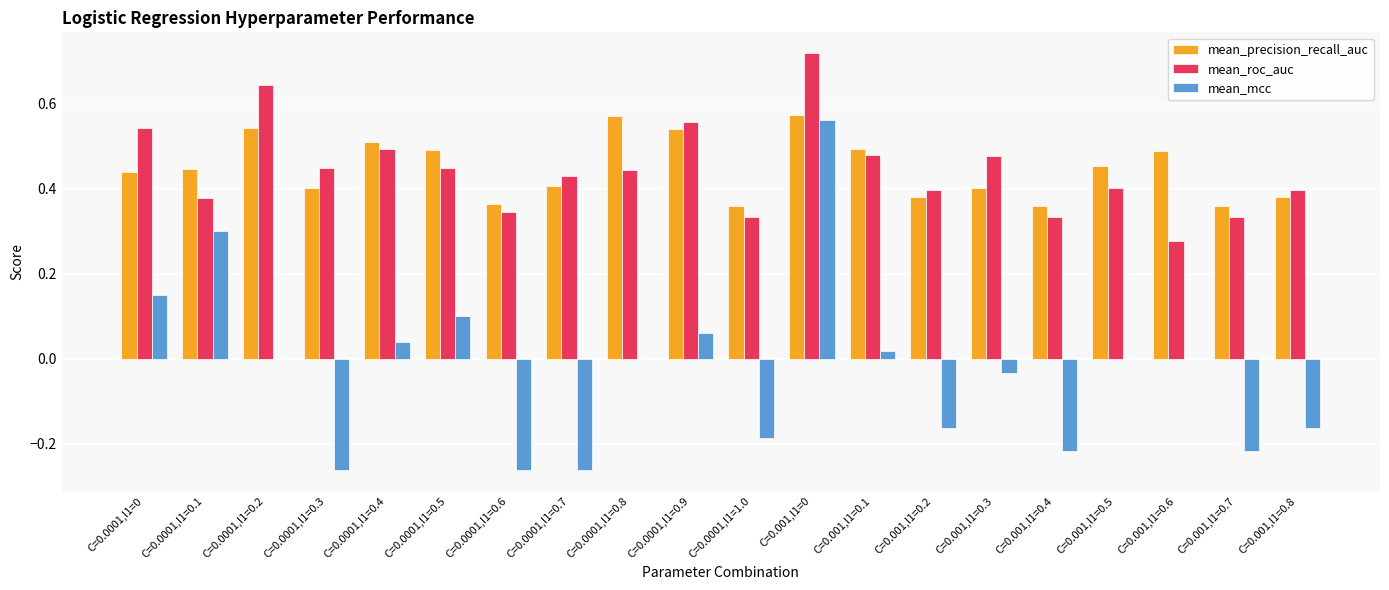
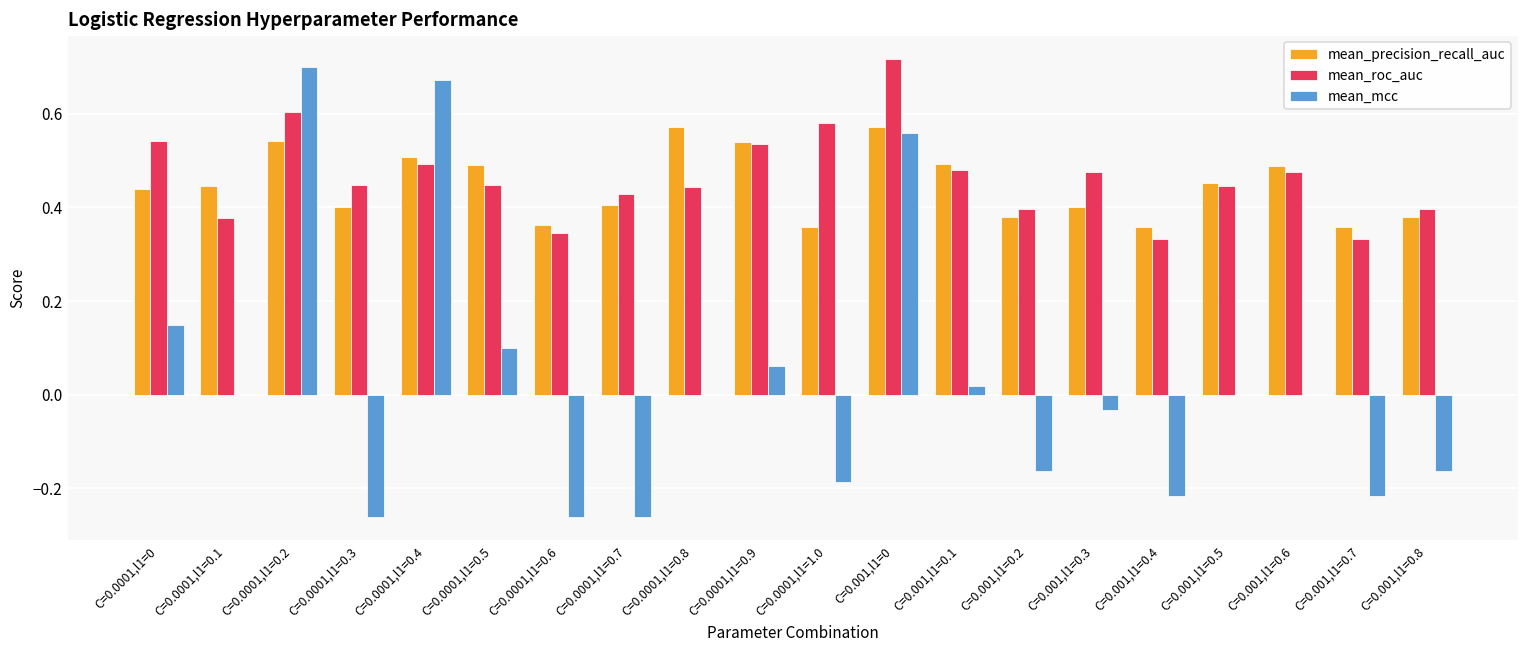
  {
    "mean_precision_recall_auc": {
      "C=0.0001,l1=0": 0.44,
      "C=0.0001,l1=0.1": 0.45,
      "C=0.0001,l1=0.2": 0.54,
      "C=0.0001,l1=0.3": 0.40,
      "C=0.0001,l1=0.4": 0.51,
      "C=0.0001,l1=0.5": 0.49,
      "C=0.0001,l1=0.6": 0.36,
      "C=0.0001,l1=0.7": 0.41,
      "C=0.0001,l1=0.8": 0.57,
      "C=0.0001,l1=0.9": 0.54,
      "C=0.0001,l1=1.0": 0.36,
      "C=0.001,l1=0": 0.57,
      "C=0.001,l1=0.1": 0.49,
      "C=0.001,l1=0.2": 0.38,
      "C=0.001,l1=0.3": 0.40,
      "C=0.001,l1=0.4": 0.36,
      "C=0.001,l1=0.5": 0.45,
      "C=0.001,l1=0.6": 0.49,
      "C=0.001,l1=0.7": 0.36,
      "C=0.001,l1=0.8": 0.38
    },
    "mean_roc_auc": {
      "C=0.0001,l1=0": 0.54,
      "C=0.0001,l1=0.1": 0.38,
-     "C=0.0001,l1=0.2": 0.64,
+     "C=0.0001,l1=0.2": 0.60,
      "C=0.0001,l1=0.3": 0.45,
      "C=0.0001,l1=0.4": 0.49,
      "C=0.0001,l1=0.5": 0.45,
      "C=0.0001,l1=0.6": 0.35,
      "C=0.0001,l1=0.7": 0.43,
      "C=0.0001,l1=0.8": 0.44,
-     "C=0.0001,l1=0.9": 0.56,
-     "C=0.0001,l1=1.0": 0.33,
+     "C=0.0001,l1=0.9": 0.54,
+     "C=0.0001,l1=1.0": 0.58,
      "C=0.001,l1=0": 0.72,
      "C=0.001,l1=0.1": 0.48,
      "C=0.001,l1=0.2": 0.40,
      "C=0.001,l1=0.3": 0.48,
      "C=0.001,l1=0.4": 0.33,
-     "C=0.001,l1=0.5": 0.40,
-     "C=0.001,l1=0.6": 0.28,
+     "C=0.001,l1=0.5": 0.45,
+     "C=0.001,l1=0.6": 0.48,
      "C=0.001,l1=0.7": 0.33,
      "C=0.001,l1=0.8": 0.40
    },
    "mean_mcc": {
      "C=0.0001,l1=0": 0.15,
-     "C=0.0001,l1=0.1": 0.3,
-     "C=0.0001,l1=0.2": 0.0,
+     "C=0.0001,l1=0.1": 0.0,
+     "C=0.0001,l1=0.2": 0.7,
      "C=0.0001,l1=0.3": -0.26,
-     "C=0.0001,l1=0.4": 0.04,
+     "C=0.0001,l1=0.4": 0.67,
      "C=0.0001,l1=0.5": 0.10,
      "C=0.0001,l1=0.6": -0.26,
      "C=0.0001,l1=0.7": -0.26,
      "C=0.0001,l1=0.8": 0.00,
      "C=0.0001,l1=0.9": 0.06,
      "C=0.0001,l1=1.0": -0.19,
      "C=0.001,l1=0": 0.56,
      "C=0.001,l1=0.1": 0.02,
      "C=0.001,l1=0.2": -0.16,
      "C=0.001,l1=0.3": -0.03,
      "C=0.001,l1=0.4": -0.22,
      "C=0.001,l1=0.5": 0.00,
      "C=0.001,l1=0.6": 0.00,
      "C=0.001,l1=0.7": -0.22,
      "C=0.001,l1=0.8": -0.16
    }
  }
